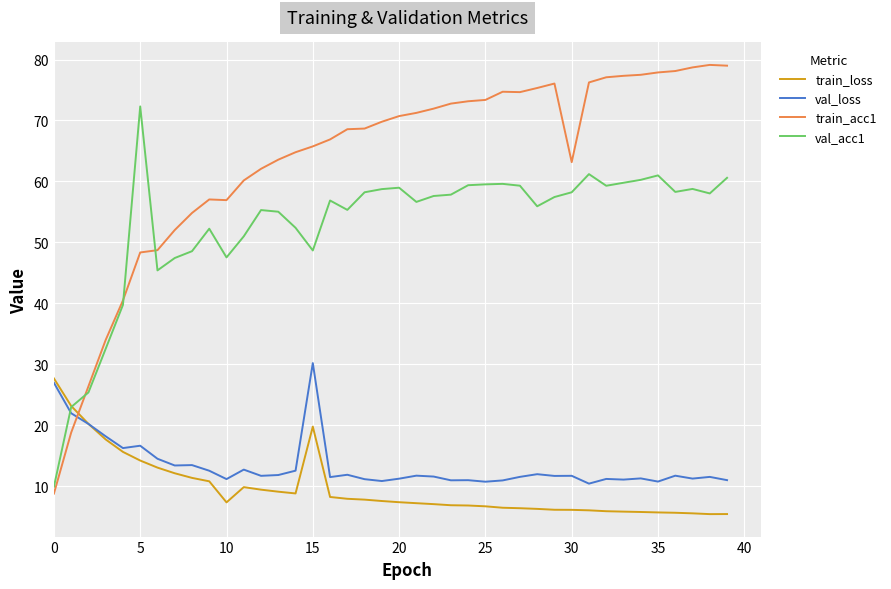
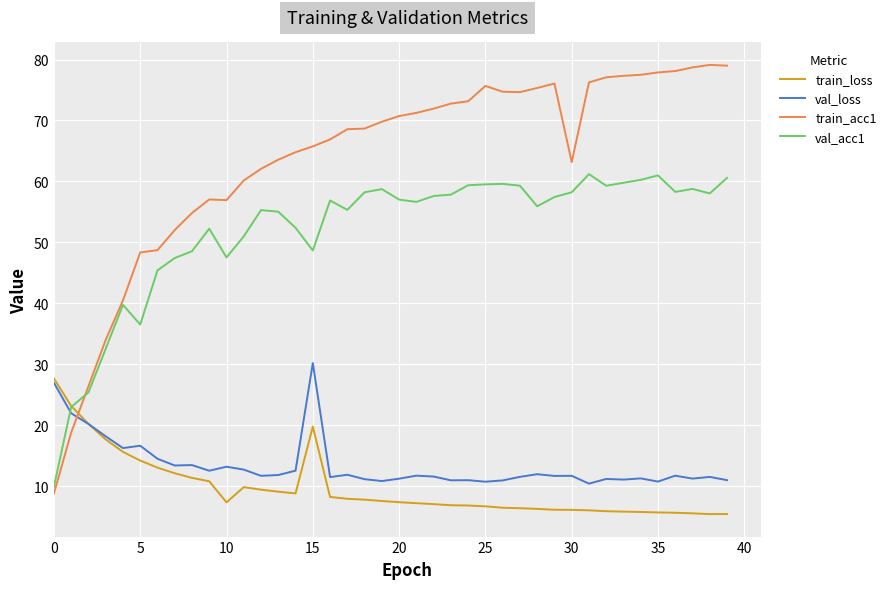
  {
    "train_loss": {
      "0": 28,
      "5": 14,
      "10": 7,
      "15": 20,
      "20": 7,
      "25": 7,
      "30": 6,
      "35": 6
    },
    "val_loss": {
      "0": 27,
      "5": 17,
-     "10": 11,
+     "10": 13,
      "15": 30,
      "20": 11,
      "25": 11,
      "30": 12,
      "35": 11
    },
    "train_acc1": {
      "0": 9,
      "5": 48,
      "10": 57,
      "15": 66,
      "20": 71,
-     "25": 73,
+     "25": 76,
      "30": 63,
      "35": 78
    },
    "val_acc1": {
      "0": 10,
-     "5": 72,
+     "5": 37,
      "10": 48,
      "15": 49,
-     "20": 59,
+     "20": 57,
      "25": 60,
      "30": 58,
      "35": 61
    }
  }
